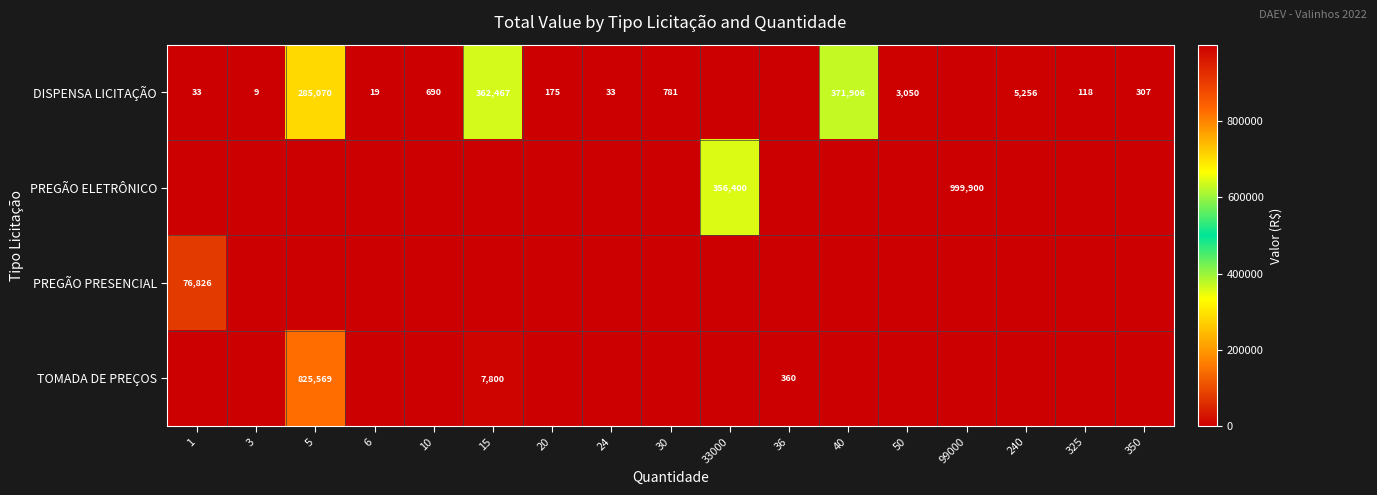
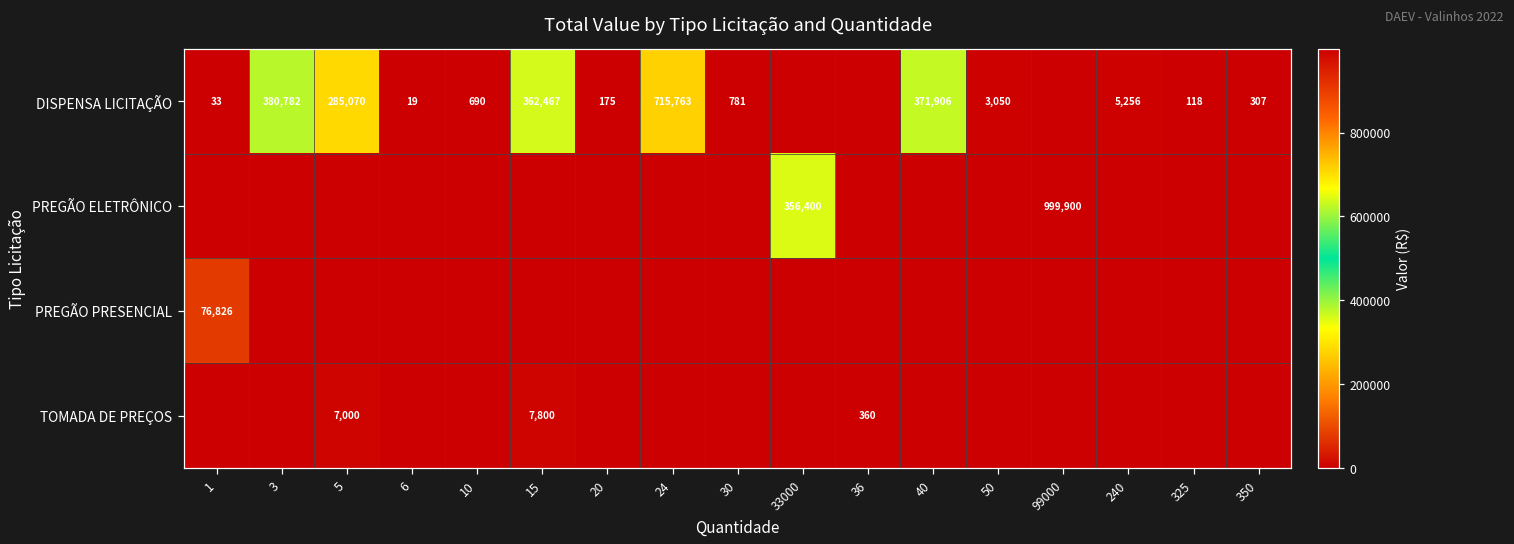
  {
    "DISPENSA LICITAÇÃO": {
      "1": "33",
-     "3": "9",
+     "3": "380,782",
      "5": "285,070",
      "6": "19",
      "10": "690",
      "15": "362,467",
      "20": "175",
-     "24": "33",
+     "24": "715,763",
      "30": "781",
      "40": "371,906",
      "50": "3,050",
      "240": "5,256",
      "325": "118",
      "350": "307"
    },
    "PREGÃO ELETRÔNICO": {
      "33000": "356,400",
      "99000": "999,900"
    },
    "PREGÃO PRESENCIAL": {
      "1": "76,826"
    },
    "TOMADA DE PREÇOS": {
-     "5": "825,569",
+     "5": "7,000",
      "15": "7,800",
      "36": "360"
    }
  }
